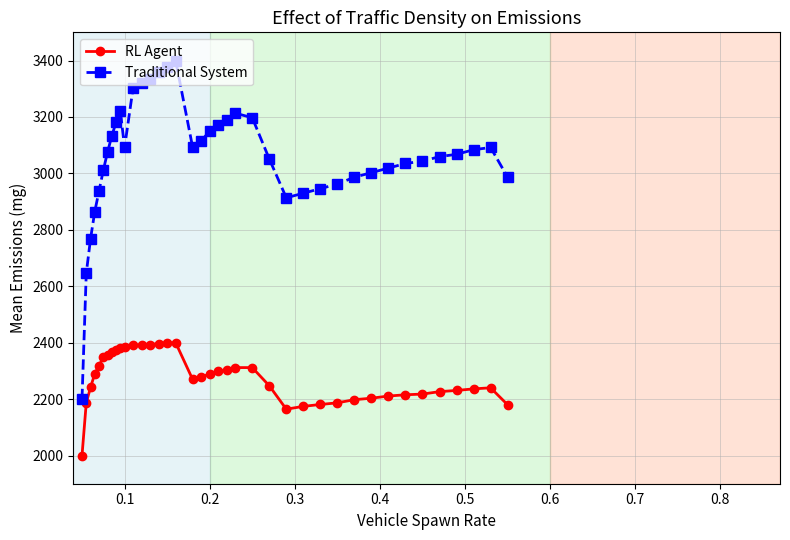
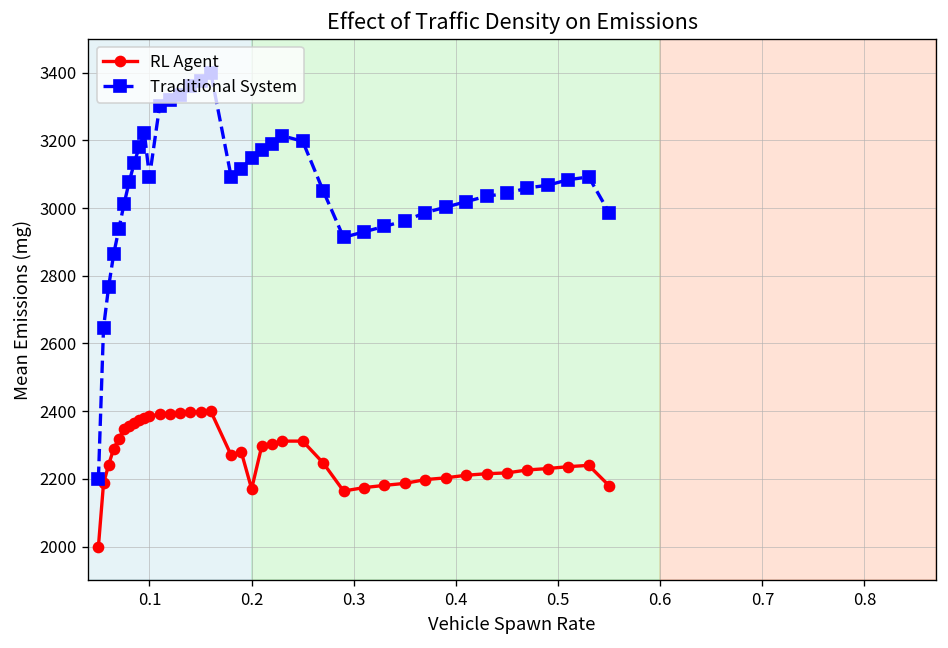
  {
    "RL Agent": {
      "0.1": 2390,
-     "0.2": 2290
+     "0.2": 2170
    },
    "Traditional System": {
      "0.1": 3090,
      "0.2": 3150
    }
  }
